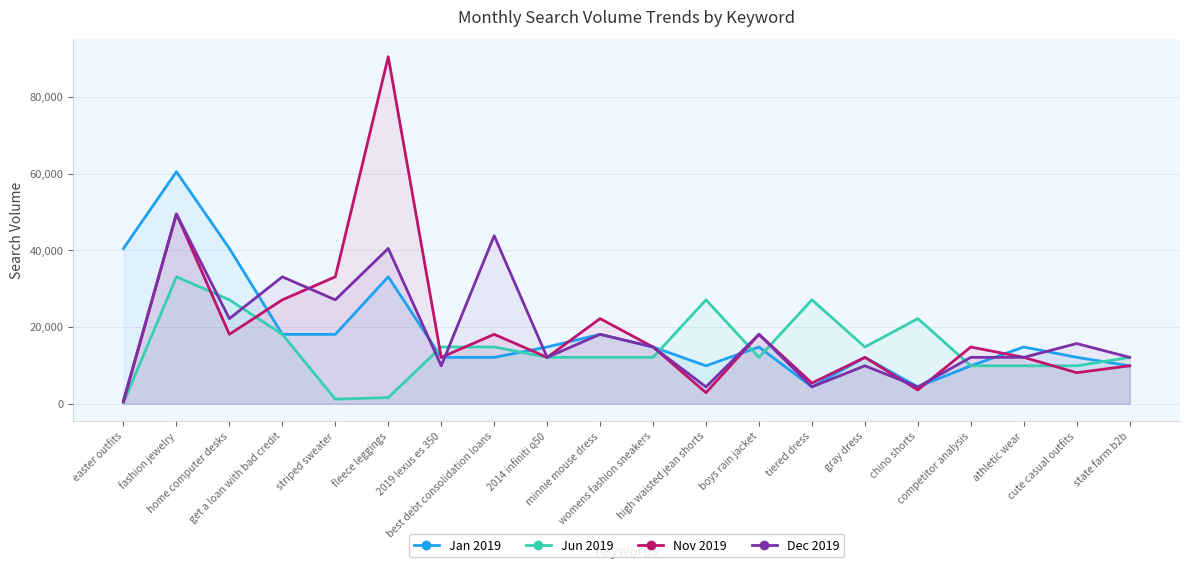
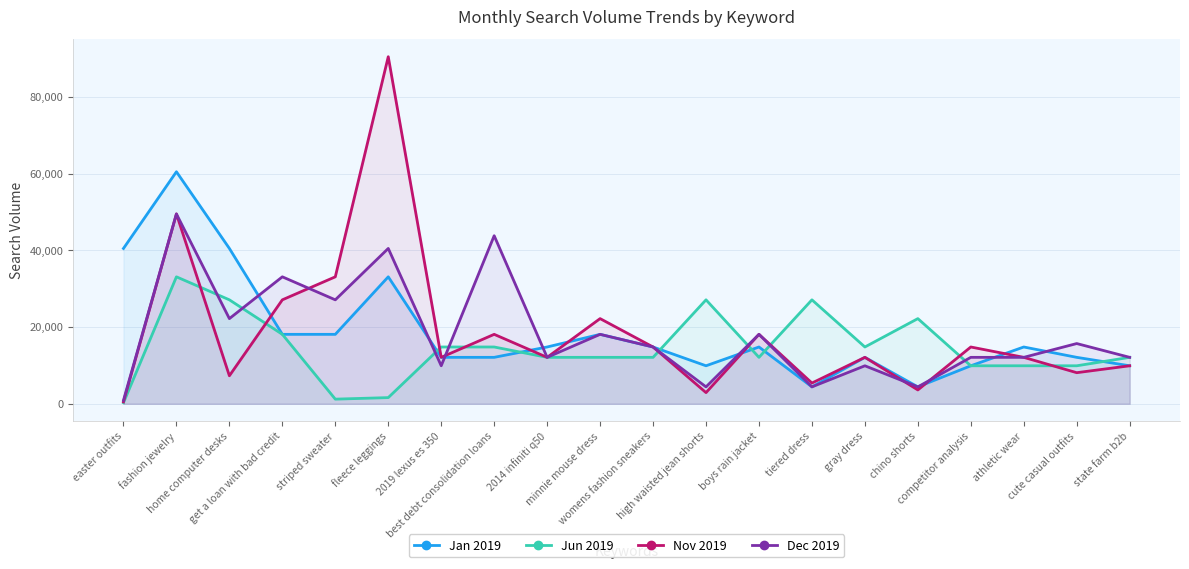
  {
    "Jan 2019": {
      "easter outfits": "41,000",
      "fashion jewelry": "61,000",
      "home computer desks": "41,000",
      "striped sweater": "18,000",
      "fleece leggings": "33,000",
      "best debt consolidation loans": "12,000",
      "2014 infiniti q50": "15,000",
      "high waisted jean shorts": "10,000",
      "boys rain jacket": "15,000",
      "athletic wear": "15,000",
      "cute casual outfits": "12,000"
    },
    "Jun 2019": {
      "fashion jewelry": "33,000",
      "home computer desks": "27,000",
      "striped sweater": "1,000",
      "fleece leggings": "2,000",
      "2019 lexus es 350": "15,000",
      "best debt consolidation loans": "15,000",
      "minnie mouse dress": "12,000",
      "womens fashion sneakers": "12,000",
      "high waisted jean shorts": "27,000",
      "boys rain jacket": "12,000",
      "tiered dress": "27,000",
      "gray dress": "15,000",
      "chino shorts": "22,000",
      "athletic wear": "10,000",
      "cute casual outfits": "10,000"
    },
    "Nov 2019": {
-     "home computer desks": "18,000",
+     "home computer desks": "7,000",
      "get a loan with bad credit": "27,000",
      "striped sweater": "33,000",
      "fleece leggings": "91,000",
      "best debt consolidation loans": "18,000",
      "minnie mouse dress": "22,000",
      "high waisted jean shorts": "3,000",
      "tiered dress": "5,000",
      "chino shorts": "4,000",
      "competitor analysis": "15,000",
      "cute casual outfits": "8,000"
    },
    "Dec 2019": {
      "home computer desks": "22,000",
      "get a loan with bad credit": "33,000",
      "striped sweater": "27,000",
      "fleece leggings": "41,000",
      "2019 lexus es 350": "10,000",
      "best debt consolidation loans": "44,000",
      "high waisted jean shorts": "4,000",
      "gray dress": "10,000",
      "competitor analysis": "12,000",
      "cute casual outfits": "16,000"
    }
  }
